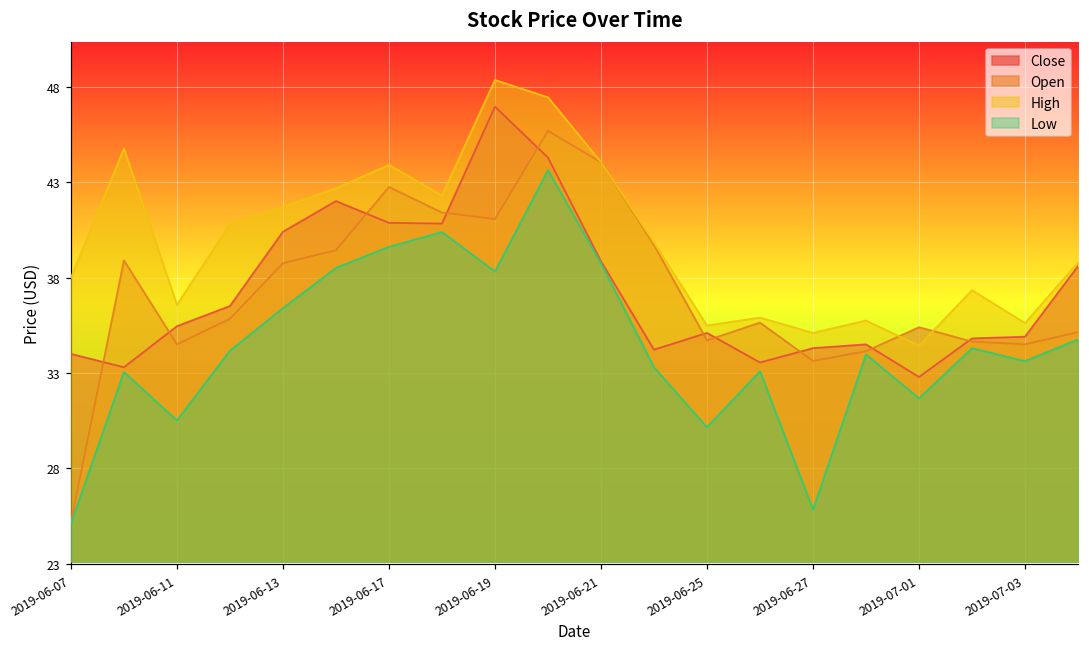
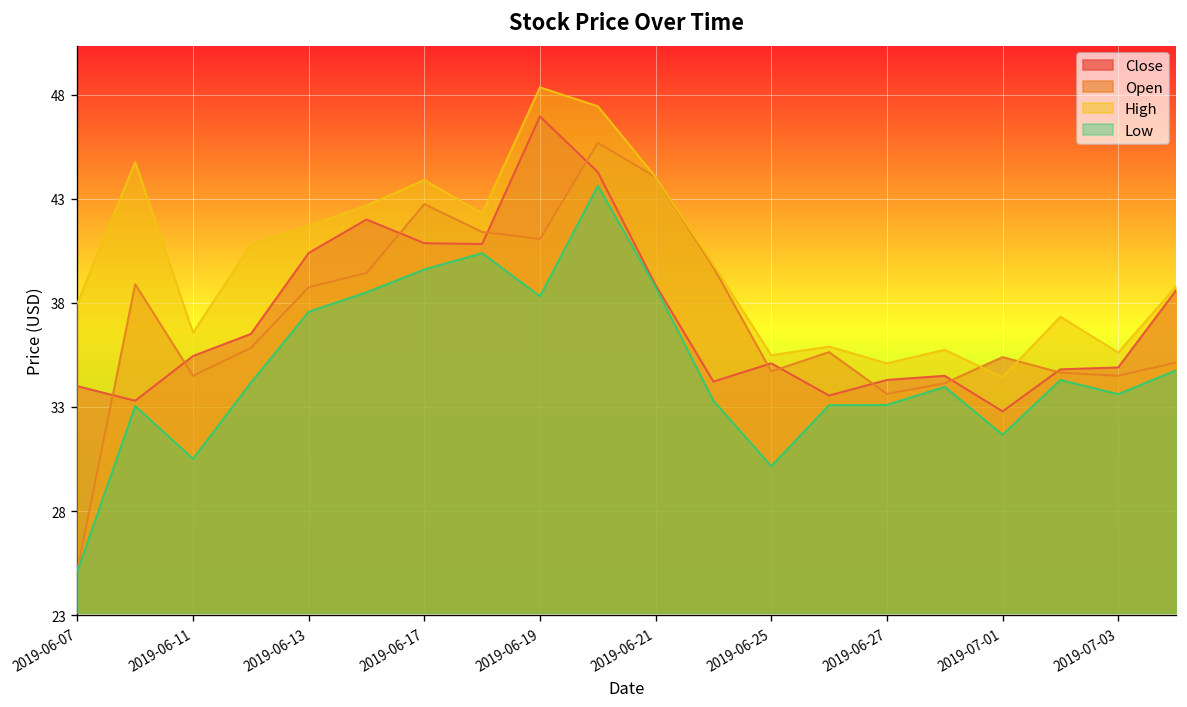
  {
    "High": {
      "2019-06-07": 38.0,
      "2019-06-11": 36.6,
      "2019-06-13": 41.7,
      "2019-06-17": 43.9,
      "2019-06-19": 48.4,
      "2019-06-25": 35.5,
      "2019-06-27": 35.1,
      "2019-07-01": 34.4,
      "2019-07-03": 35.6
    },
    "Low": {
      "2019-06-11": 30.5,
-     "2019-06-13": 36.4,
+     "2019-06-13": 37.6,
      "2019-06-17": 39.6,
      "2019-06-19": 38.3,
      "2019-06-25": 30.2,
-     "2019-06-27": 25.8,
+     "2019-06-27": 33.1,
      "2019-07-01": 31.7,
      "2019-07-03": 33.6
    }
  }
